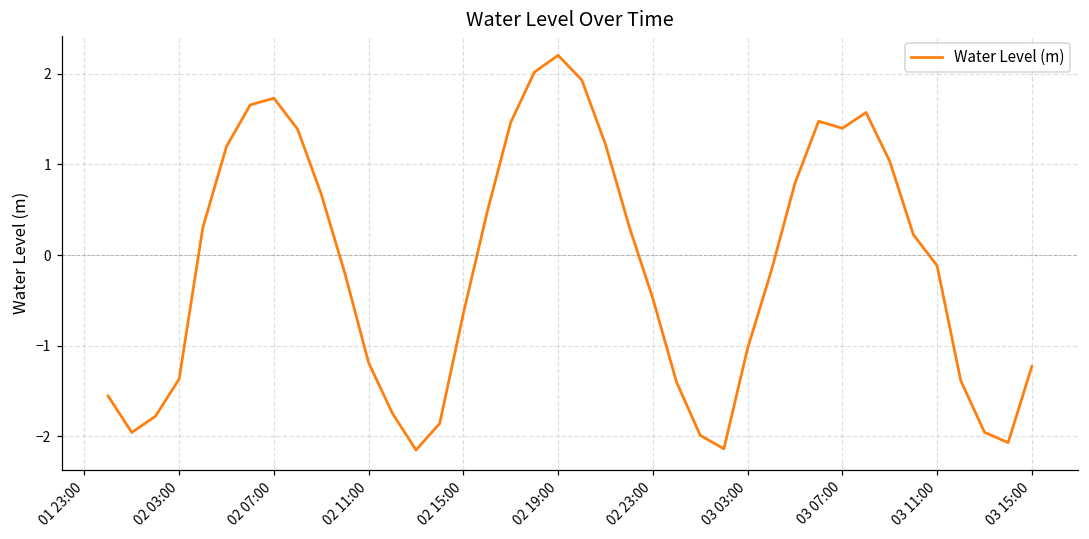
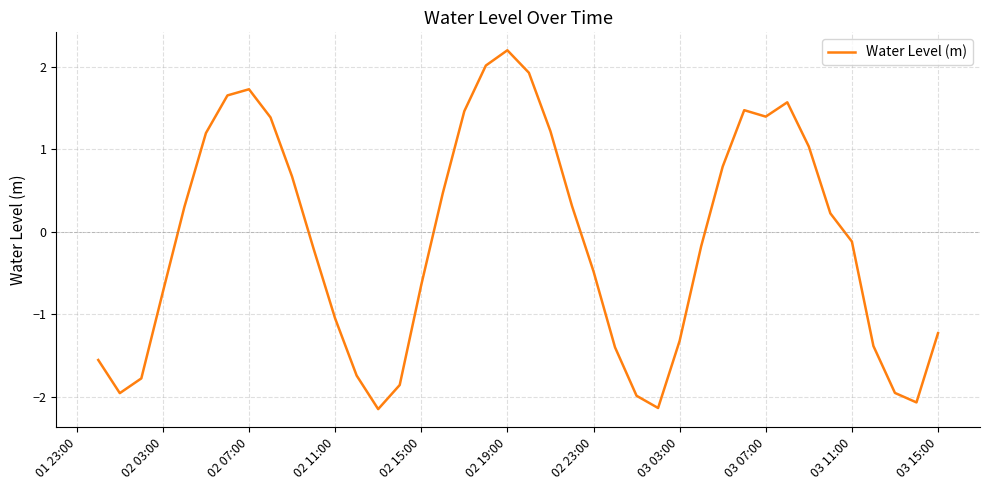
  {
-   "02 03:00": -1.4,
+   "02 03:00": -0.7,
    "02 07:00": 1.7,
-   "02 11:00": -1.2,
+   "02 11:00": -1.0,
    "02 15:00": -0.6,
    "02 19:00": 2.2,
    "02 23:00": -0.5,
-   "03 03:00": -1.0,
+   "03 03:00": -1.3,
    "03 07:00": 1.4,
    "03 11:00": -0.1,
    "03 15:00": -1.2
  }
